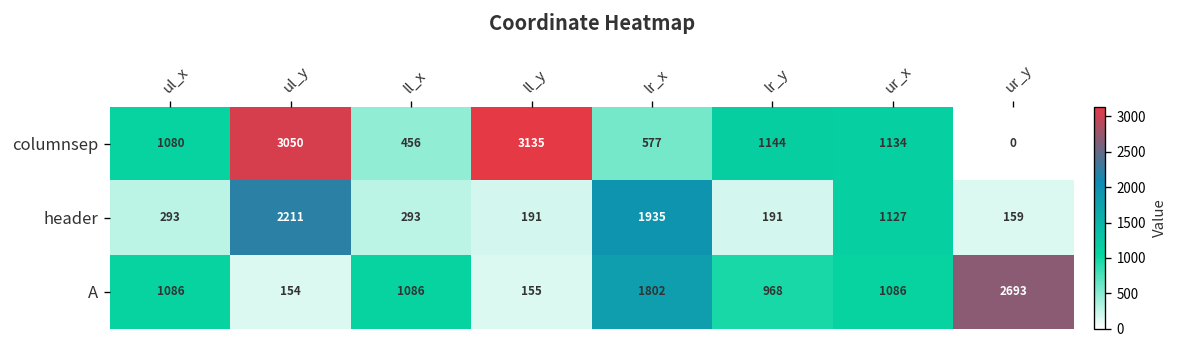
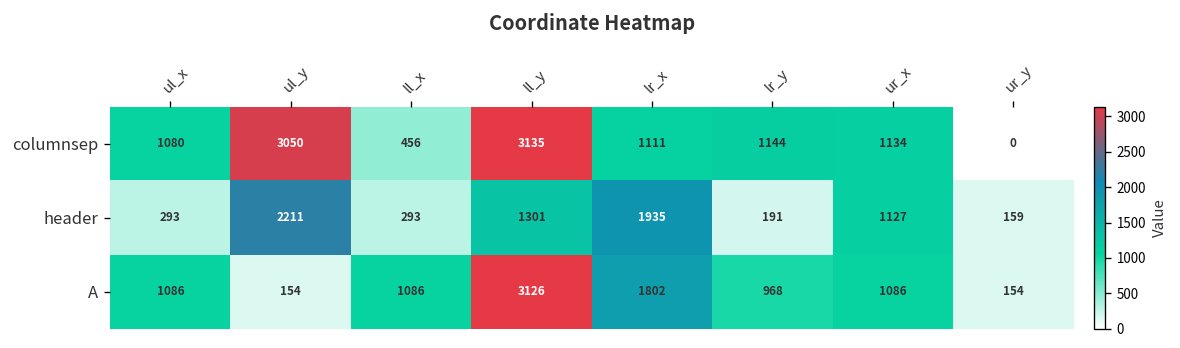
  {
    "columnsep": {
      "ul_x": 1080,
      "ul_y": 3050,
      "ll_x": 456,
      "ll_y": 3135,
-     "lr_x": 577,
+     "lr_x": 1111,
      "lr_y": 1144,
      "ur_x": 1134,
      "ur_y": 0
    },
    "header": {
      "ul_x": 293,
      "ul_y": 2211,
      "ll_x": 293,
-     "ll_y": 191,
+     "ll_y": 1301,
      "lr_x": 1935,
      "lr_y": 191,
      "ur_x": 1127,
      "ur_y": 159
    },
    "A": {
      "ul_x": 1086,
      "ul_y": 154,
      "ll_x": 1086,
-     "ll_y": 155,
+     "ll_y": 3126,
      "lr_x": 1802,
      "lr_y": 968,
      "ur_x": 1086,
-     "ur_y": 2693
+     "ur_y": 154
    }
  }
